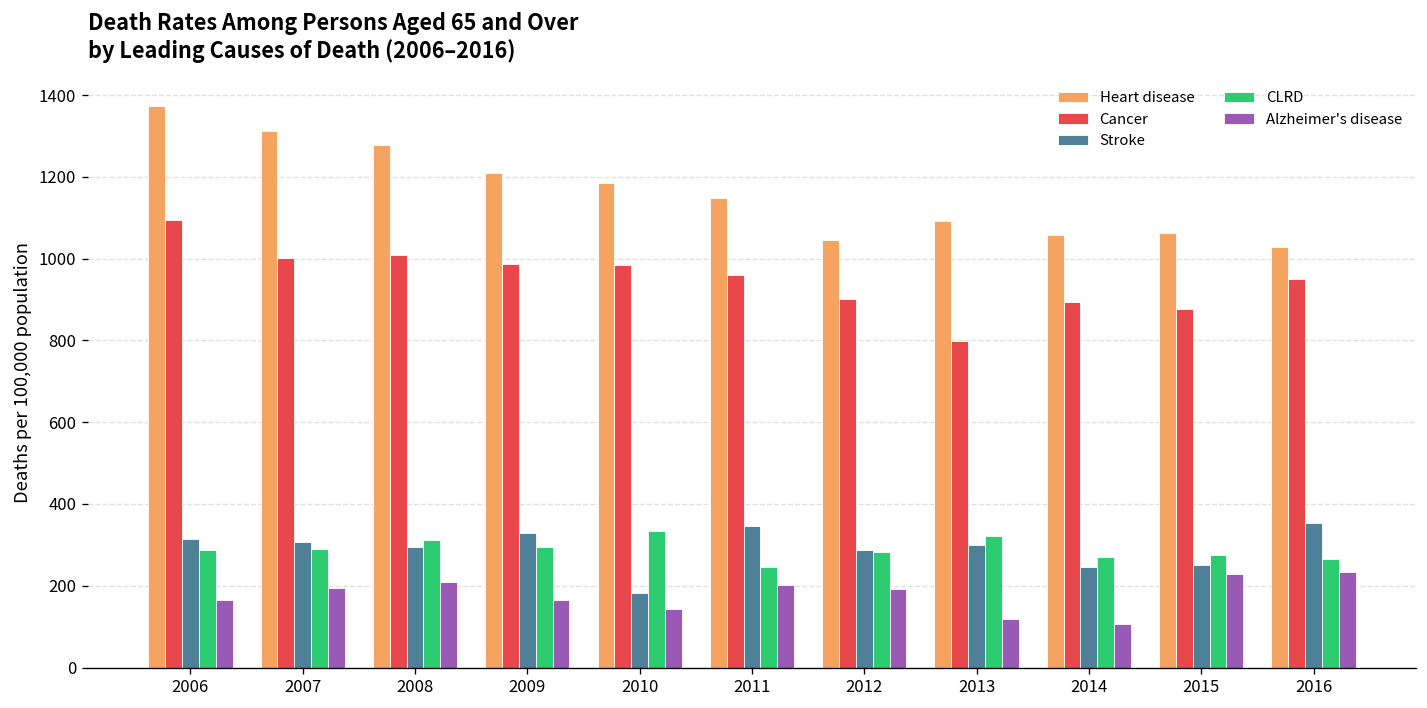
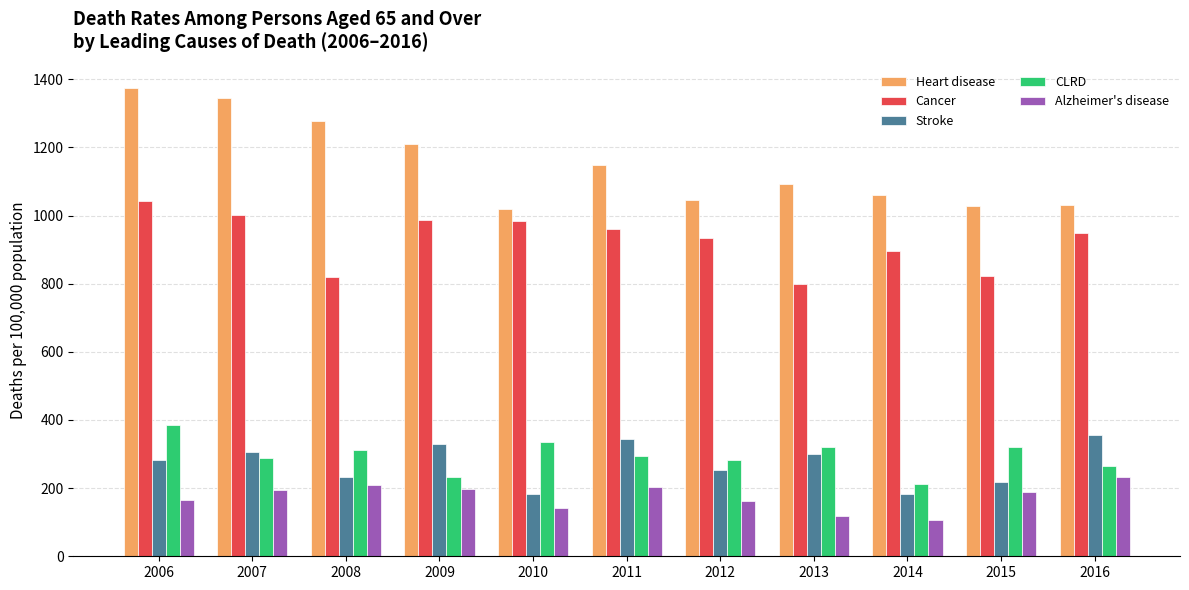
  {
    "Heart disease": {
      "2006": 1370,
-     "2007": 1310,
+     "2007": 1350,
      "2008": 1280,
      "2009": 1210,
-     "2010": 1190,
+     "2010": 1020,
      "2011": 1150,
      "2012": 1050,
      "2013": 1090,
      "2014": 1060,
-     "2015": 1060,
+     "2015": 1030,
      "2016": 1030
    },
    "Cancer": {
-     "2006": 1100,
+     "2006": 1040,
      "2007": 1000,
-     "2008": 1010,
+     "2008": 820,
      "2009": 990,
      "2010": 990,
      "2011": 960,
-     "2012": 900,
+     "2012": 940,
      "2013": 800,
      "2014": 900,
-     "2015": 880,
+     "2015": 820,
      "2016": 950
    },
    "Stroke": {
-     "2006": 310,
+     "2006": 280,
      "2007": 310,
-     "2008": 300,
+     "2008": 230,
      "2009": 330,
      "2010": 180,
      "2011": 350,
-     "2012": 290,
+     "2012": 250,
      "2013": 300,
-     "2014": 250,
-     "2015": 250,
+     "2014": 180,
+     "2015": 220,
      "2016": 350
    },
    "CLRD": {
-     "2006": 290,
+     "2006": 380,
      "2007": 290,
      "2008": 310,
-     "2009": 300,
+     "2009": 230,
      "2010": 330,
-     "2011": 250,
+     "2011": 290,
      "2012": 280,
      "2013": 320,
-     "2014": 270,
-     "2015": 280,
+     "2014": 210,
+     "2015": 320,
      "2016": 270
    },
    "Alzheimer's disease": {
      "2006": 170,
      "2007": 200,
      "2008": 210,
-     "2009": 170,
+     "2009": 200,
      "2010": 140,
      "2011": 200,
-     "2012": 190,
+     "2012": 160,
      "2013": 120,
      "2014": 110,
-     "2015": 230,
+     "2015": 190,
      "2016": 230
    }
  }
